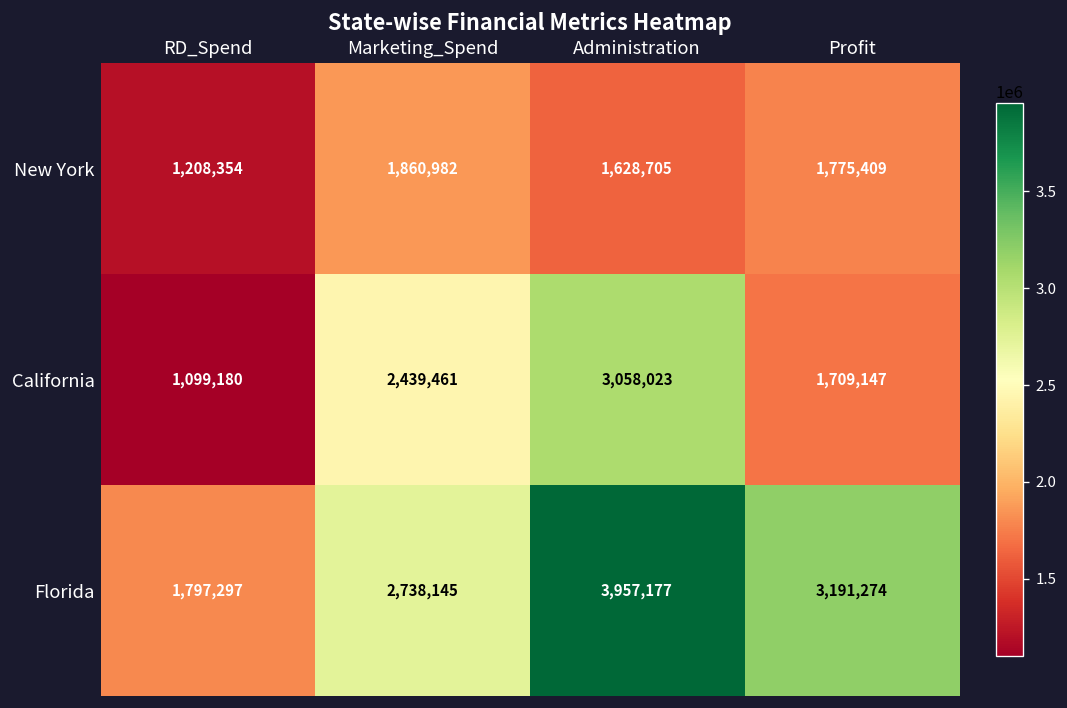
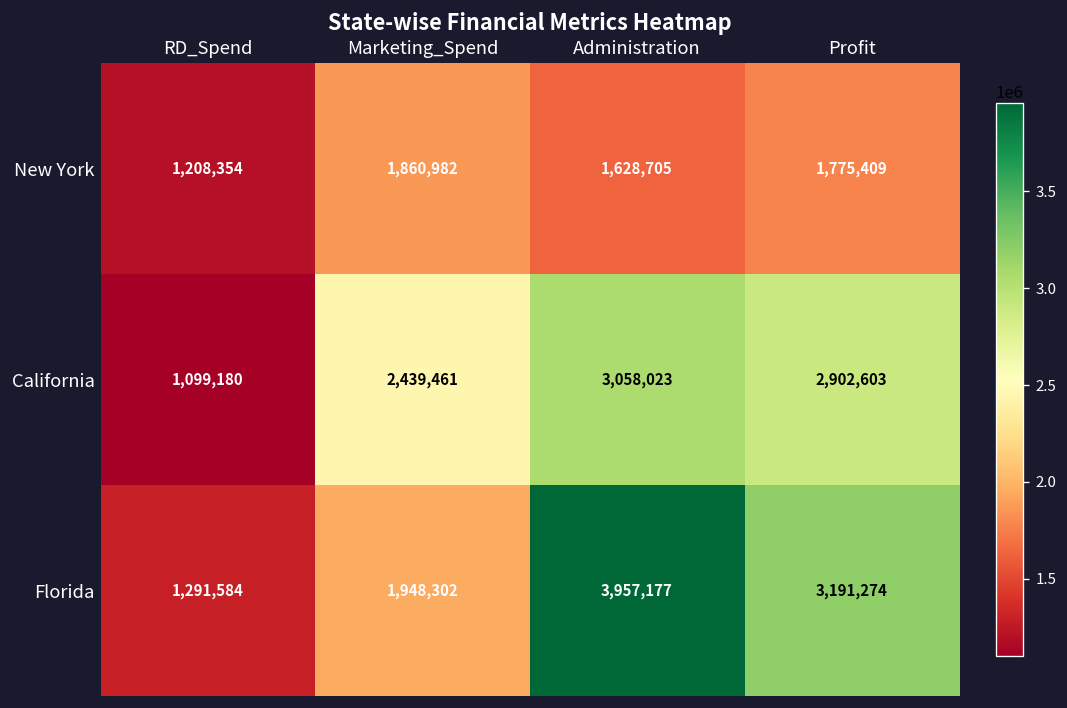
  {
    "New York": {
      "RD_Spend": "1,208,354",
      "Marketing_Spend": "1,860,982",
      "Administration": "1,628,705",
      "Profit": "1,775,409"
    },
    "California": {
      "RD_Spend": "1,099,180",
      "Marketing_Spend": "2,439,461",
      "Administration": "3,058,023",
-     "Profit": "1,709,147"
+     "Profit": "2,902,603"
    },
    "Florida": {
-     "RD_Spend": "1,797,297",
-     "Marketing_Spend": "2,738,145",
+     "RD_Spend": "1,291,584",
+     "Marketing_Spend": "1,948,302",
      "Administration": "3,957,177",
      "Profit": "3,191,274"
    }
  }
